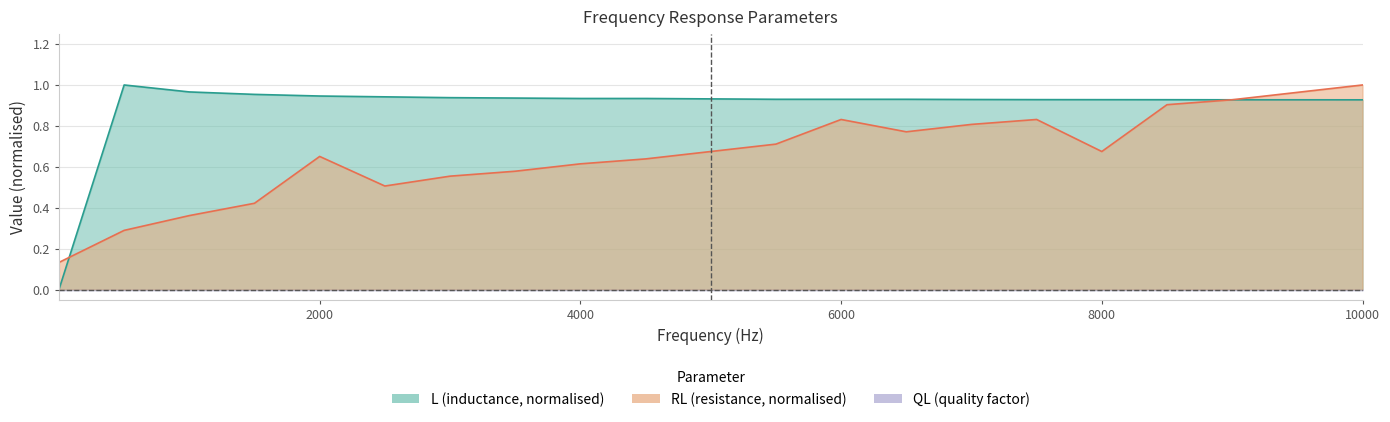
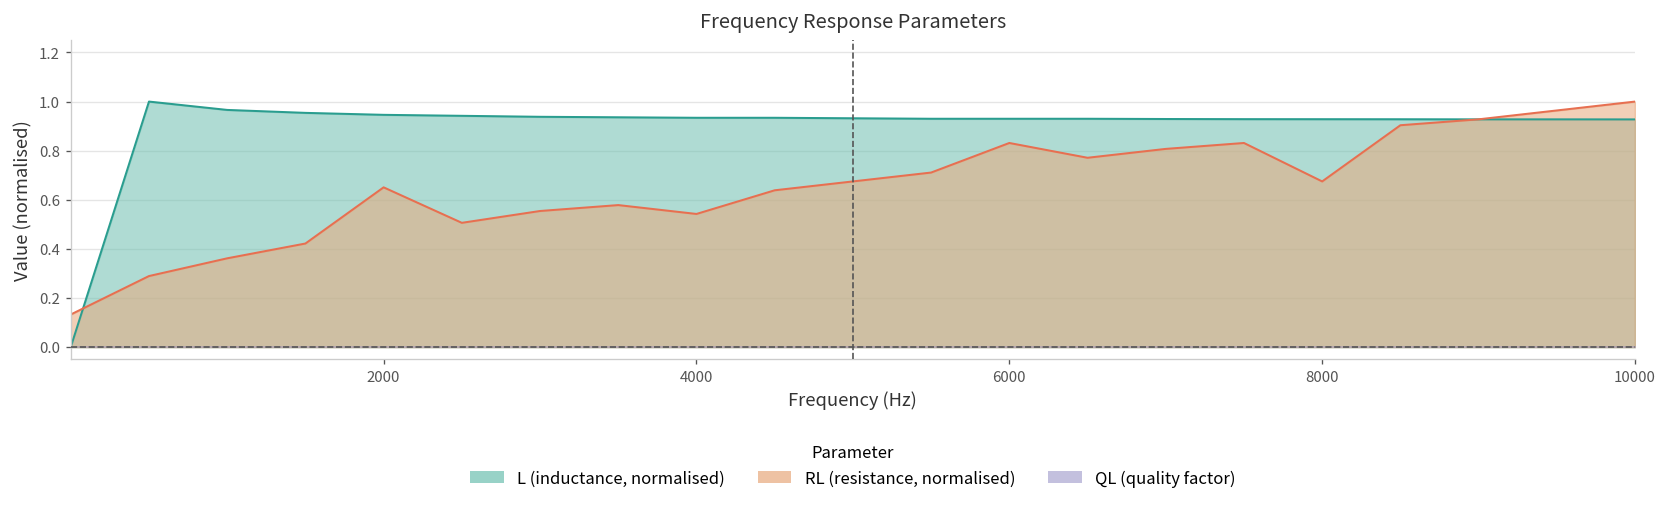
  {
    "L (inductance, normalised)": {
      "2000": 0.95,
      "4000": 0.93,
      "6000": 0.93,
      "8000": 0.93,
      "10000": 0.93
    },
    "RL (resistance, normalised)": {
      "2000": 0.65,
-     "4000": 0.61,
+     "4000": 0.54,
      "6000": 0.83,
      "8000": 0.67,
      "10000": 1.00
    },
    "QL (quality factor)": {
      "2000": 0.00,
      "4000": 0.00,
      "6000": 0.00,
      "8000": 0.00,
      "10000": 0.00
    }
  }
